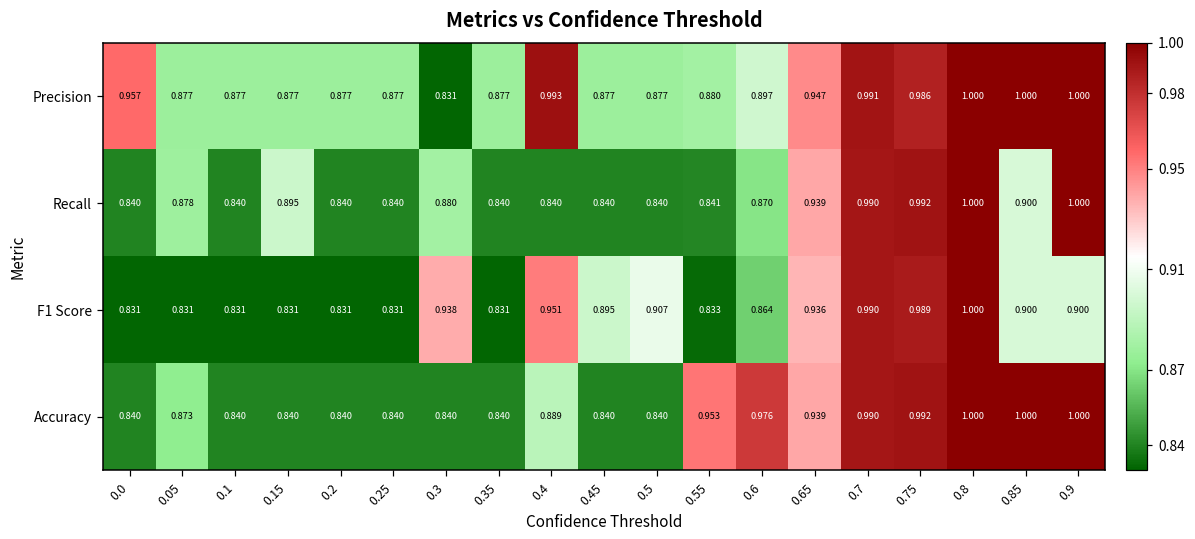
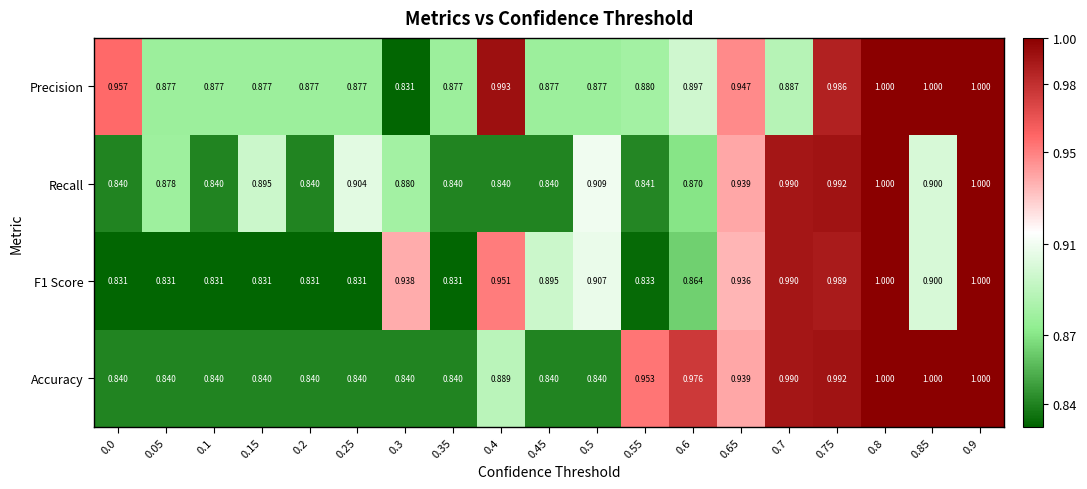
  {
    "Precision": {
      "0.0": 0.957,
      "0.05": 0.877,
      "0.1": 0.877,
      "0.15": 0.877,
      "0.2": 0.877,
      "0.25": 0.877,
      "0.3": 0.831,
      "0.35": 0.877,
      "0.4": 0.993,
      "0.45": 0.877,
      "0.5": 0.877,
      "0.55": 0.880,
      "0.6": 0.897,
      "0.65": 0.947,
-     "0.7": 0.991,
+     "0.7": 0.887,
      "0.75": 0.986,
      "0.8": 1.000,
      "0.85": 1.000,
      "0.9": 1.000
    },
    "Recall": {
      "0.0": 0.840,
      "0.05": 0.878,
      "0.1": 0.840,
      "0.15": 0.895,
      "0.2": 0.840,
-     "0.25": 0.840,
+     "0.25": 0.904,
      "0.3": 0.880,
      "0.35": 0.840,
      "0.4": 0.840,
      "0.45": 0.840,
-     "0.5": 0.840,
+     "0.5": 0.909,
      "0.55": 0.841,
      "0.6": 0.870,
      "0.65": 0.939,
      "0.7": 0.990,
      "0.75": 0.992,
      "0.8": 1.000,
      "0.85": 0.900,
      "0.9": 1.000
    },
    "F1 Score": {
      "0.0": 0.831,
      "0.05": 0.831,
      "0.1": 0.831,
      "0.15": 0.831,
      "0.2": 0.831,
      "0.25": 0.831,
      "0.3": 0.938,
      "0.35": 0.831,
      "0.4": 0.951,
      "0.45": 0.895,
      "0.5": 0.907,
      "0.55": 0.833,
      "0.6": 0.864,
      "0.65": 0.936,
      "0.7": 0.990,
      "0.75": 0.989,
      "0.8": 1.000,
      "0.85": 0.900,
-     "0.9": 0.900
+     "0.9": 1.000
    },
    "Accuracy": {
      "0.0": 0.840,
-     "0.05": 0.873,
+     "0.05": 0.840,
      "0.1": 0.840,
      "0.15": 0.840,
      "0.2": 0.840,
      "0.25": 0.840,
      "0.3": 0.840,
      "0.35": 0.840,
      "0.4": 0.889,
      "0.45": 0.840,
      "0.5": 0.840,
      "0.55": 0.953,
      "0.6": 0.976,
      "0.65": 0.939,
      "0.7": 0.990,
      "0.75": 0.992,
      "0.8": 1.000,
      "0.85": 1.000,
      "0.9": 1.000
    }
  }
